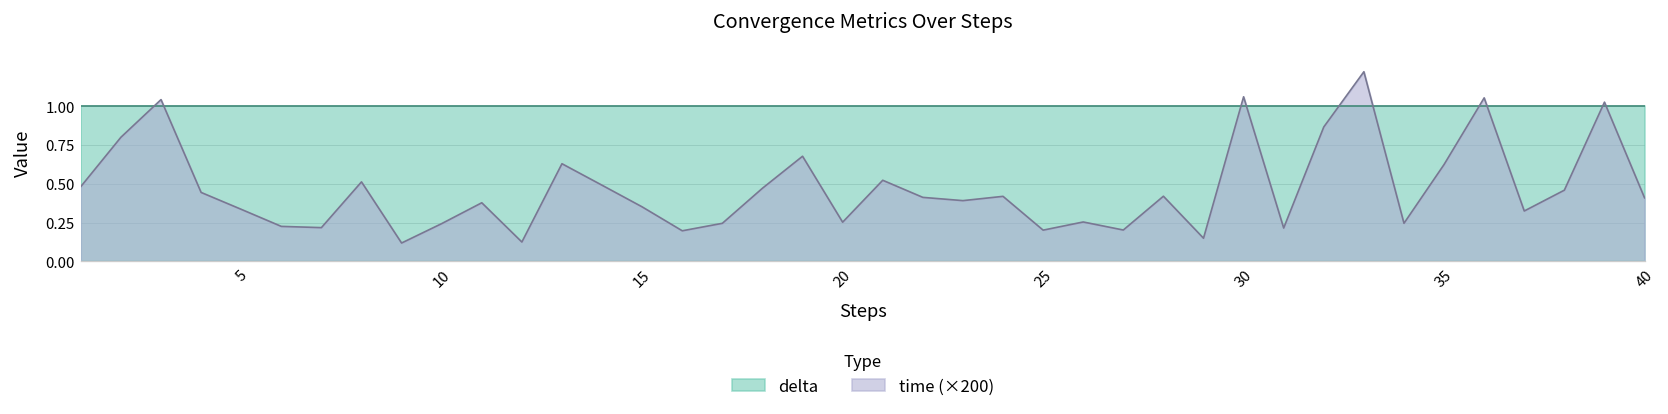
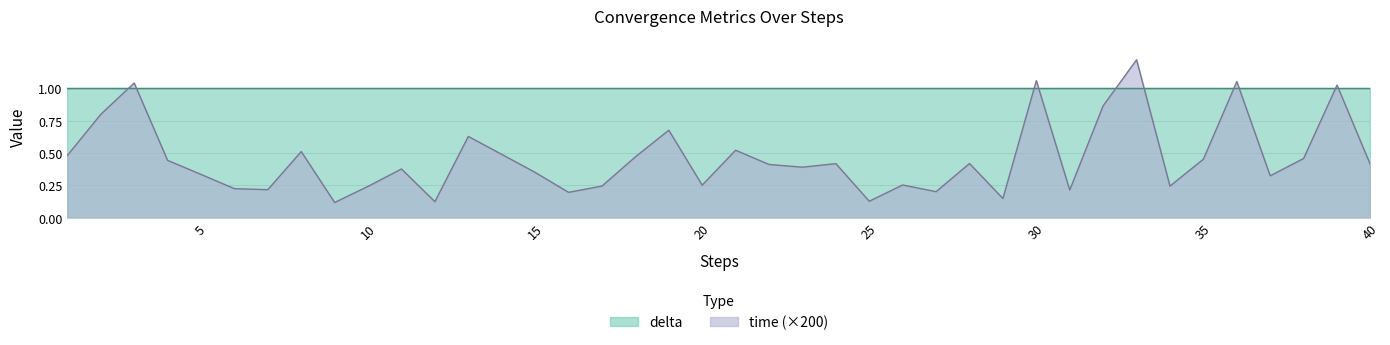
  {
    "delta": {
      "5": 1.00,
      "10": 1.00,
      "15": 1.00,
      "20": 1.00,
      "25": 1.00,
      "30": 1.00,
      "35": 1.00,
      "40": 1.00
    },
    "time (×200)": {
      "5": 0.34,
      "10": 0.24,
      "15": 0.35,
      "20": 0.25,
-     "25": 0.20,
+     "25": 0.13,
      "30": 1.06,
-     "35": 0.62,
+     "35": 0.45,
      "40": 0.41
    }
  }
